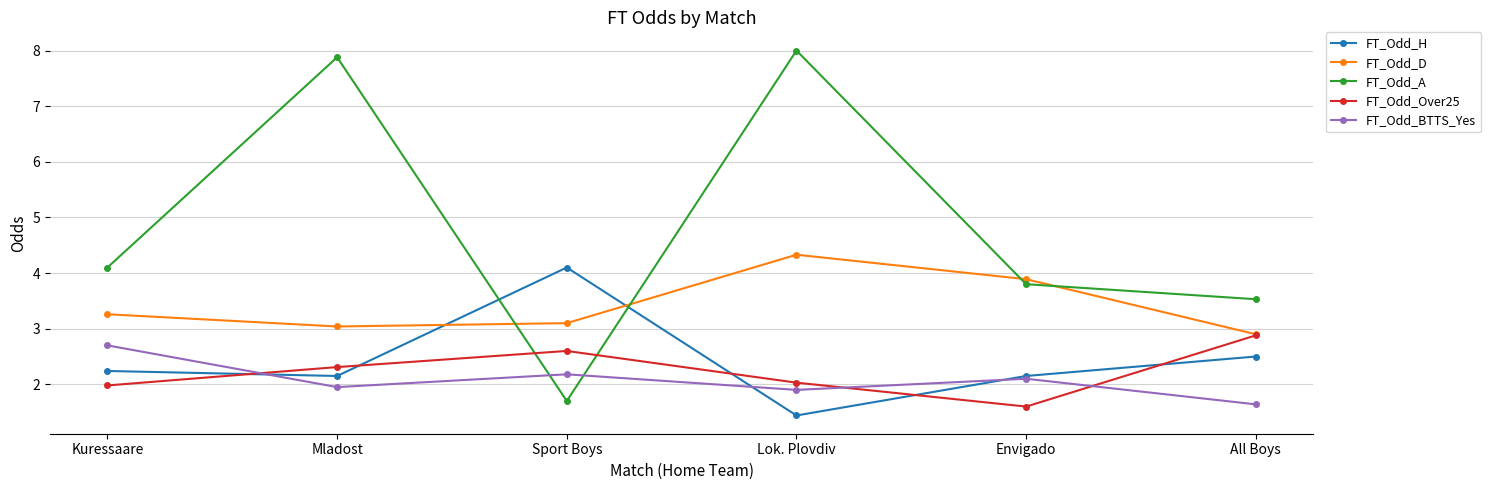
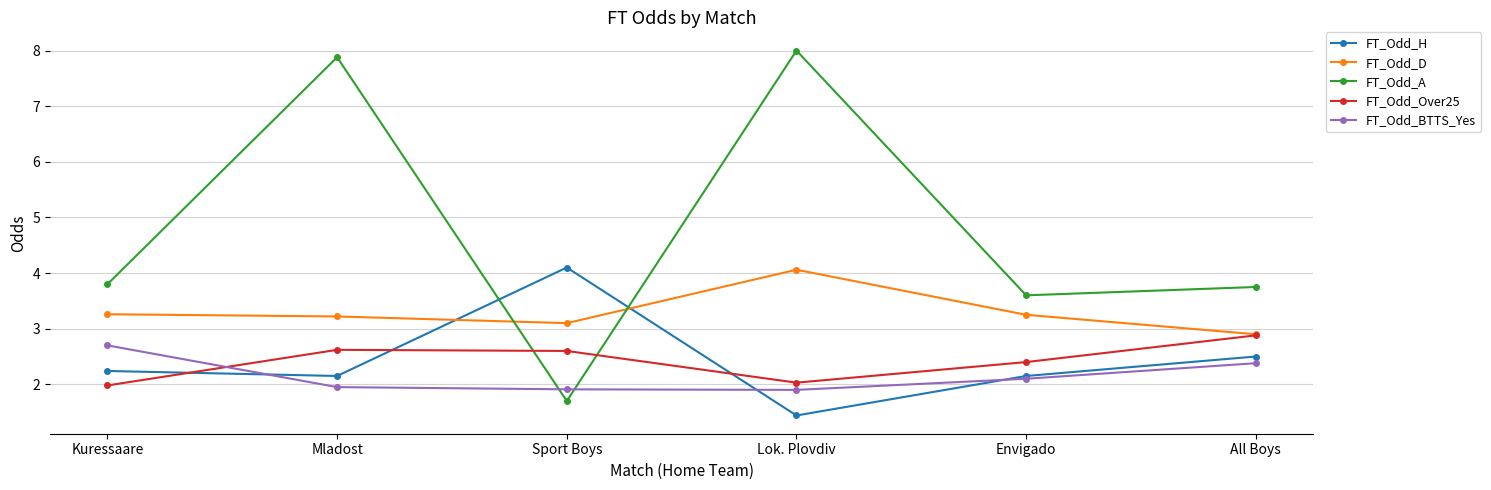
  {
    "FT_Odd_H": {
      "Kuressaare": 2.2,
      "Mladost": 2.2,
      "Sport Boys": 4.1,
      "Lok. Plovdiv": 1.4,
      "Envigado": 2.2,
      "All Boys": 2.5
    },
    "FT_Odd_D": {
      "Kuressaare": 3.3,
-     "Mladost": 3.0,
+     "Mladost": 3.2,
      "Sport Boys": 3.1,
-     "Lok. Plovdiv": 4.3,
-     "Envigado": 3.9
+     "Lok. Plovdiv": 4.1,
+     "Envigado": 3.3
    },
    "FT_Odd_A": {
-     "Kuressaare": 4.1,
+     "Kuressaare": 3.8,
      "Mladost": 7.9,
      "Sport Boys": 1.7,
      "Lok. Plovdiv": 8.0,
-     "Envigado": 3.8,
-     "All Boys": 3.5
+     "Envigado": 3.6,
+     "All Boys": 3.8
    },
    "FT_Odd_Over25": {
      "Kuressaare": 2.0,
-     "Mladost": 2.3,
+     "Mladost": 2.6,
      "Sport Boys": 2.6,
      "Lok. Plovdiv": 2.0,
-     "Envigado": 1.6
+     "Envigado": 2.4
    },
    "FT_Odd_BTTS_Yes": {
      "Kuressaare": 2.7,
      "Mladost": 2.0,
-     "Sport Boys": 2.2,
+     "Sport Boys": 1.9,
      "Lok. Plovdiv": 1.9,
      "Envigado": 2.1,
-     "All Boys": 1.6
+     "All Boys": 2.4
    }
  }
